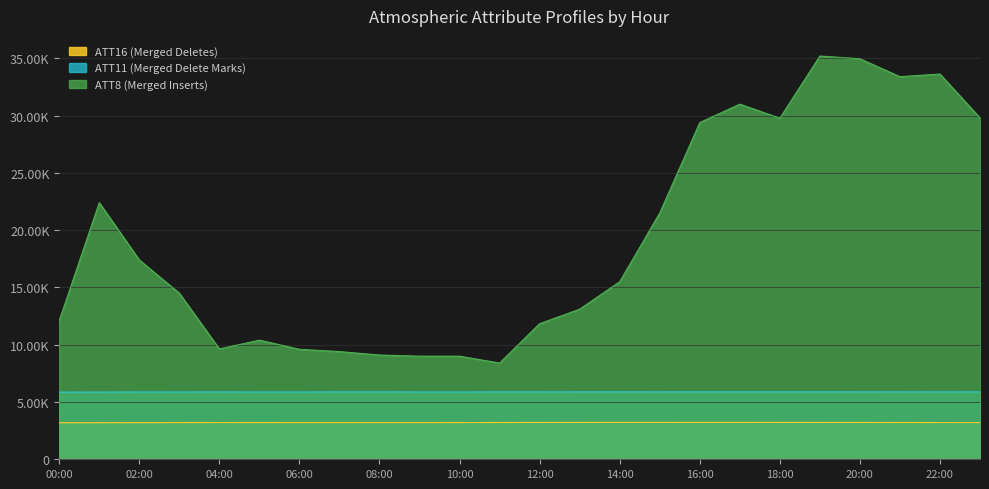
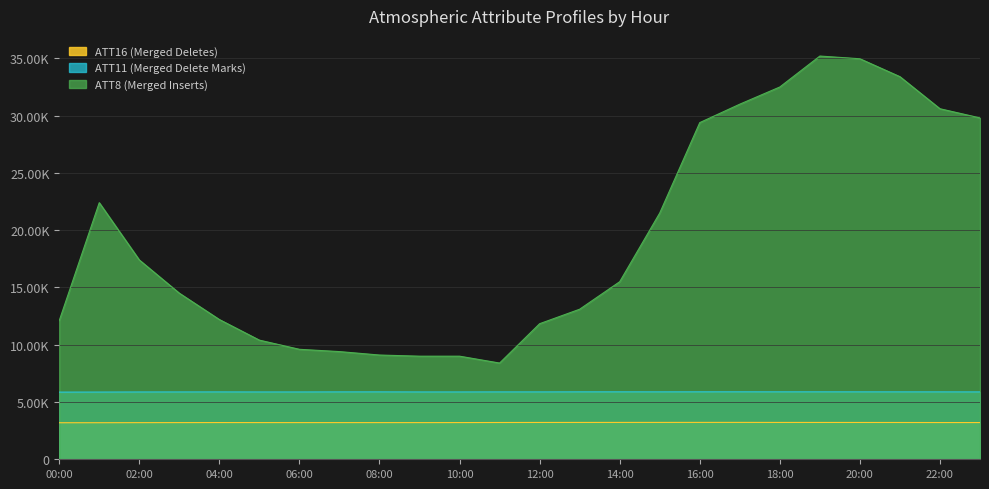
  {
    "ATT16 (Merged Deletes)": {
      "00:00": 3200,
      "02:00": 3200,
      "04:00": 3200,
      "06:00": 3200,
      "08:00": 3200,
      "10:00": 3200,
      "12:00": 3200,
      "14:00": 3200,
      "16:00": 3200,
      "18:00": 3200,
      "20:00": 3200,
      "22:00": 3200
    },
    "ATT11 (Merged Delete Marks)": {
      "00:00": 5900,
      "02:00": 5900,
      "04:00": 5900,
      "06:00": 5900,
      "08:00": 5900,
      "10:00": 5900,
      "12:00": 5900,
      "14:00": 5900,
      "16:00": 5900,
      "18:00": 5900,
      "20:00": 5900,
      "22:00": 5900
    },
    "ATT8 (Merged Inserts)": {
      "00:00": 12100,
      "02:00": 17400,
-     "04:00": 9600,
+     "04:00": 12200,
      "06:00": 9600,
      "08:00": 9100,
      "10:00": 9000,
      "12:00": 11800,
      "14:00": 15500,
      "16:00": 29400,
-     "18:00": 29800,
+     "18:00": 32500,
      "20:00": 35000,
-     "22:00": 33600
+     "22:00": 30600
    }
  }
